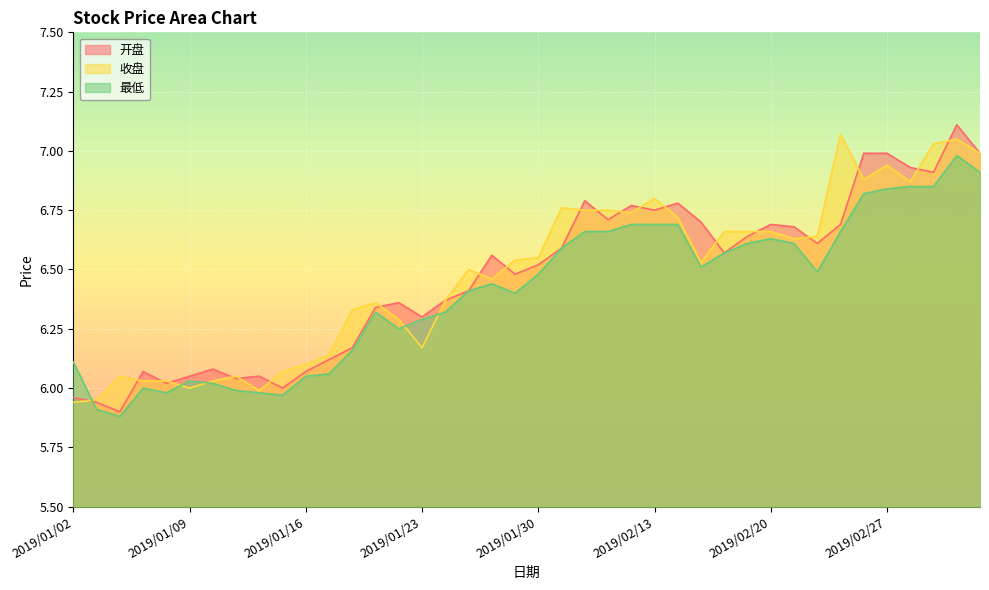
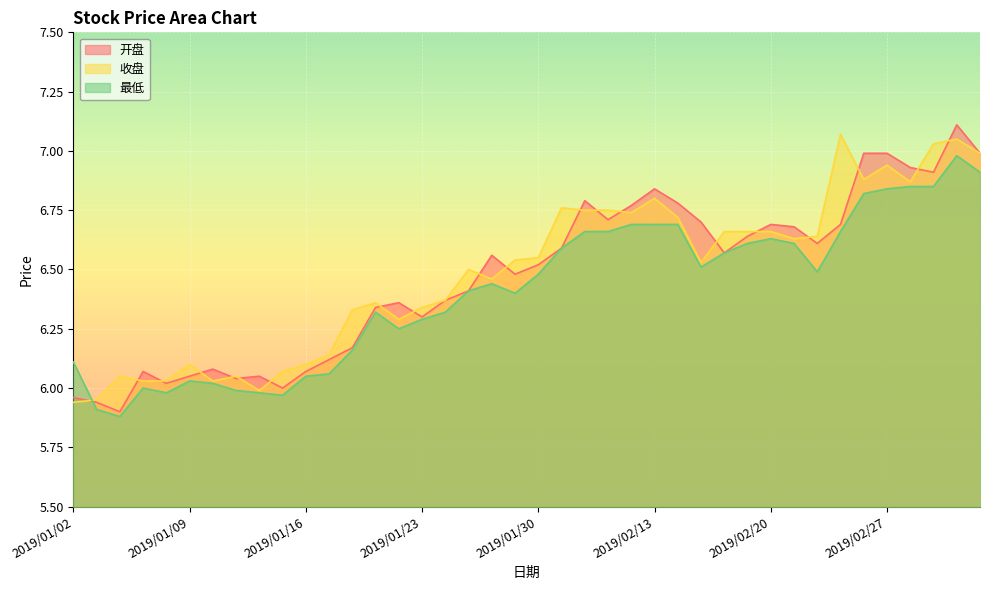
  {
    "开盘": {
      "2019/01/02": 5.96,
      "2019/01/09": 6.05,
      "2019/01/16": 6.07,
      "2019/01/30": 6.52,
-     "2019/02/13": 6.75,
+     "2019/02/13": 6.84,
      "2019/02/20": 6.69,
      "2019/02/27": 6.99
    },
    "收盘": {
      "2019/01/02": 5.94,
-     "2019/01/09": 6.0,
+     "2019/01/09": 6.1,
      "2019/01/16": 6.10,
-     "2019/01/23": 6.17,
+     "2019/01/23": 6.34,
      "2019/01/30": 6.55,
      "2019/02/13": 6.80,
      "2019/02/20": 6.66,
      "2019/02/27": 6.94
    },
    "最低": {
      "2019/01/02": 6.11,
      "2019/01/09": 6.03,
      "2019/01/16": 6.05,
      "2019/01/30": 6.48,
      "2019/02/13": 6.69,
      "2019/02/20": 6.63,
      "2019/02/27": 6.84
    }
  }
